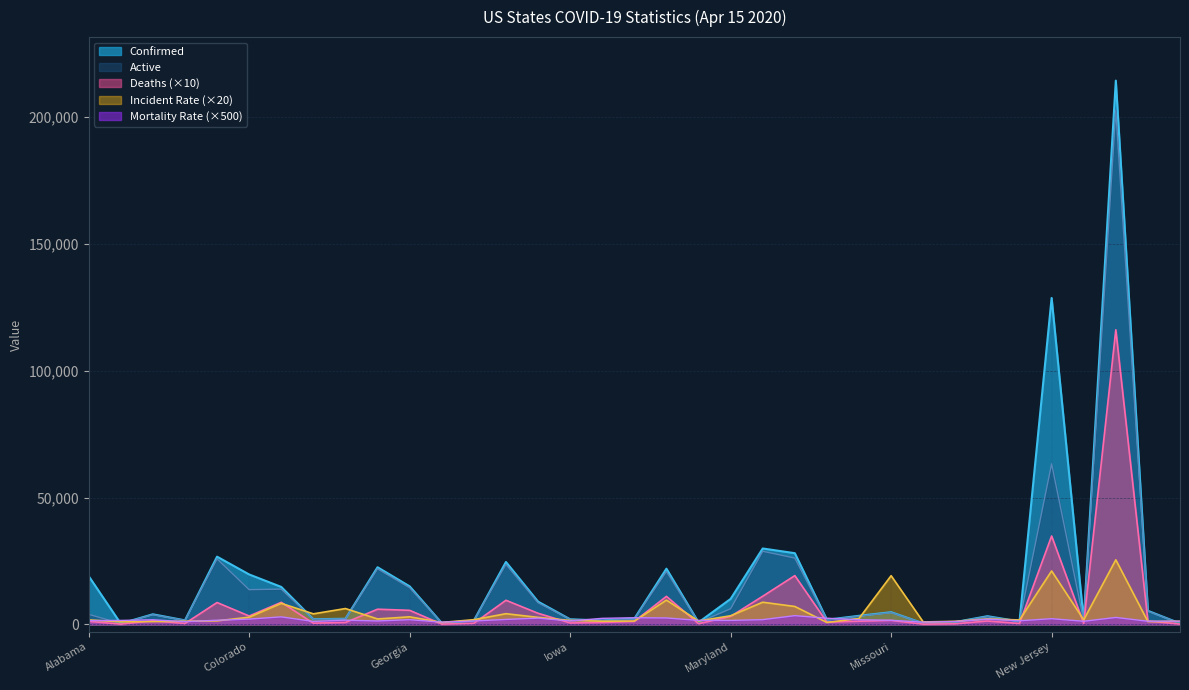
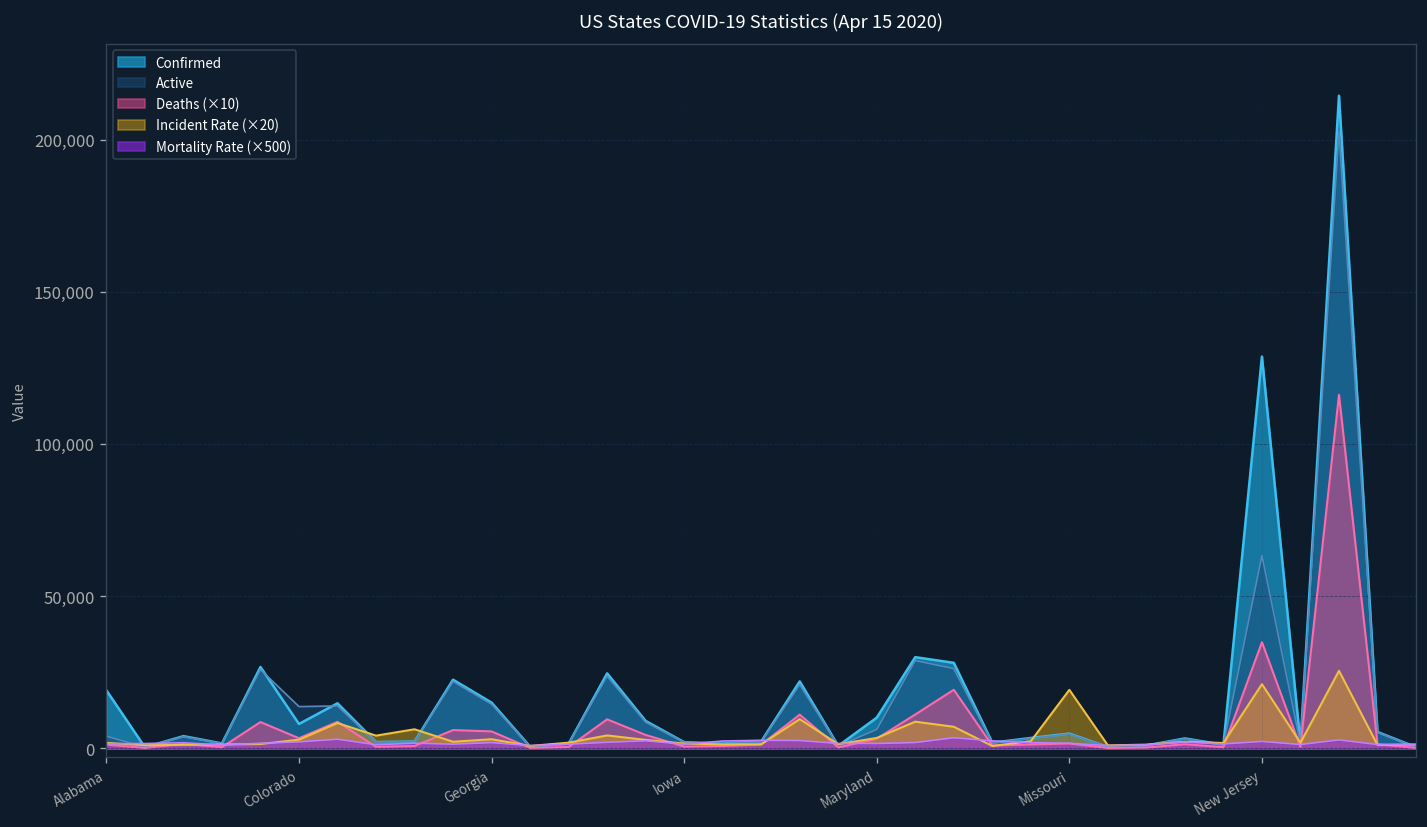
  {
    "Confirmed": {
      "Alabama": "19,000",
-     "Colorado": "20,000",
+     "Colorado": "8,000",
      "Maryland": "10,000",
      "New Jersey": "129,000"
    },
    "Active": {
      "Alabama": "4,000",
      "Colorado": "14,000",
      "Maryland": "6,000",
      "New Jersey": "63,000"
    },
    "Deaths (×10)": {
      "Georgia": "6,000",
      "New Jersey": "35,000"
    },
    "Incident Rate (×20)": {
      "Georgia": "3,000",
      "Missouri": "19,000",
      "New Jersey": "21,000"
    },
    "Mortality Rate (×500)": {
      "Georgia": "2,000",
      "Maryland": "2,000",
      "New Jersey": "2,000"
    }
  }
